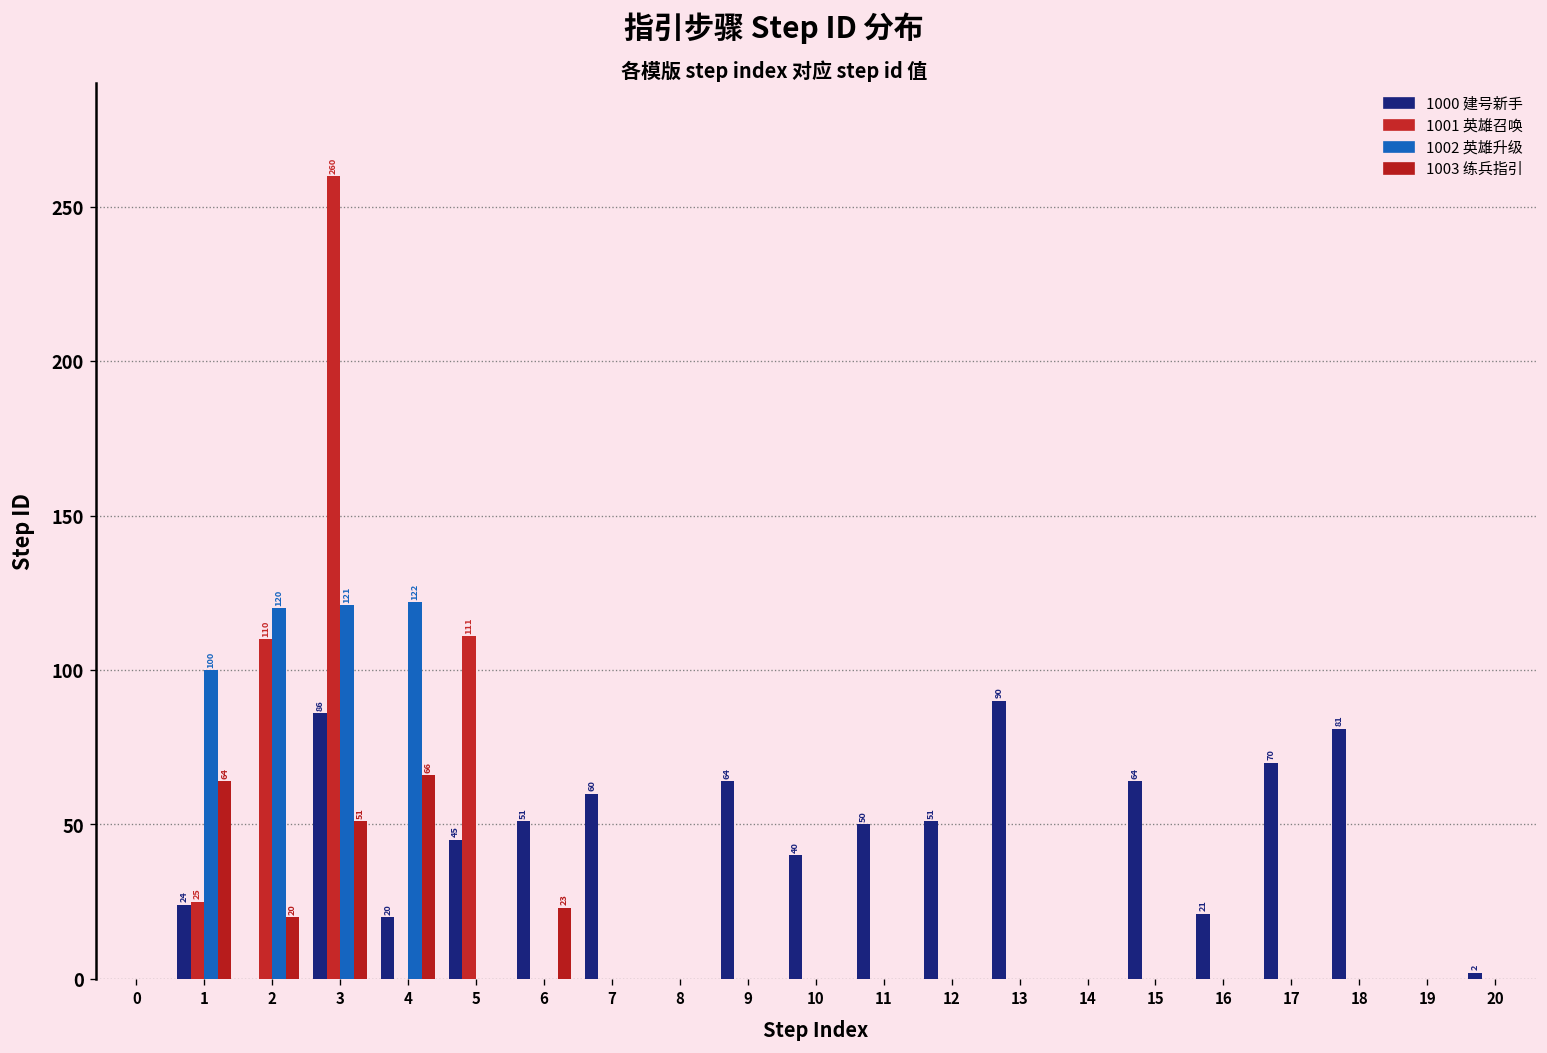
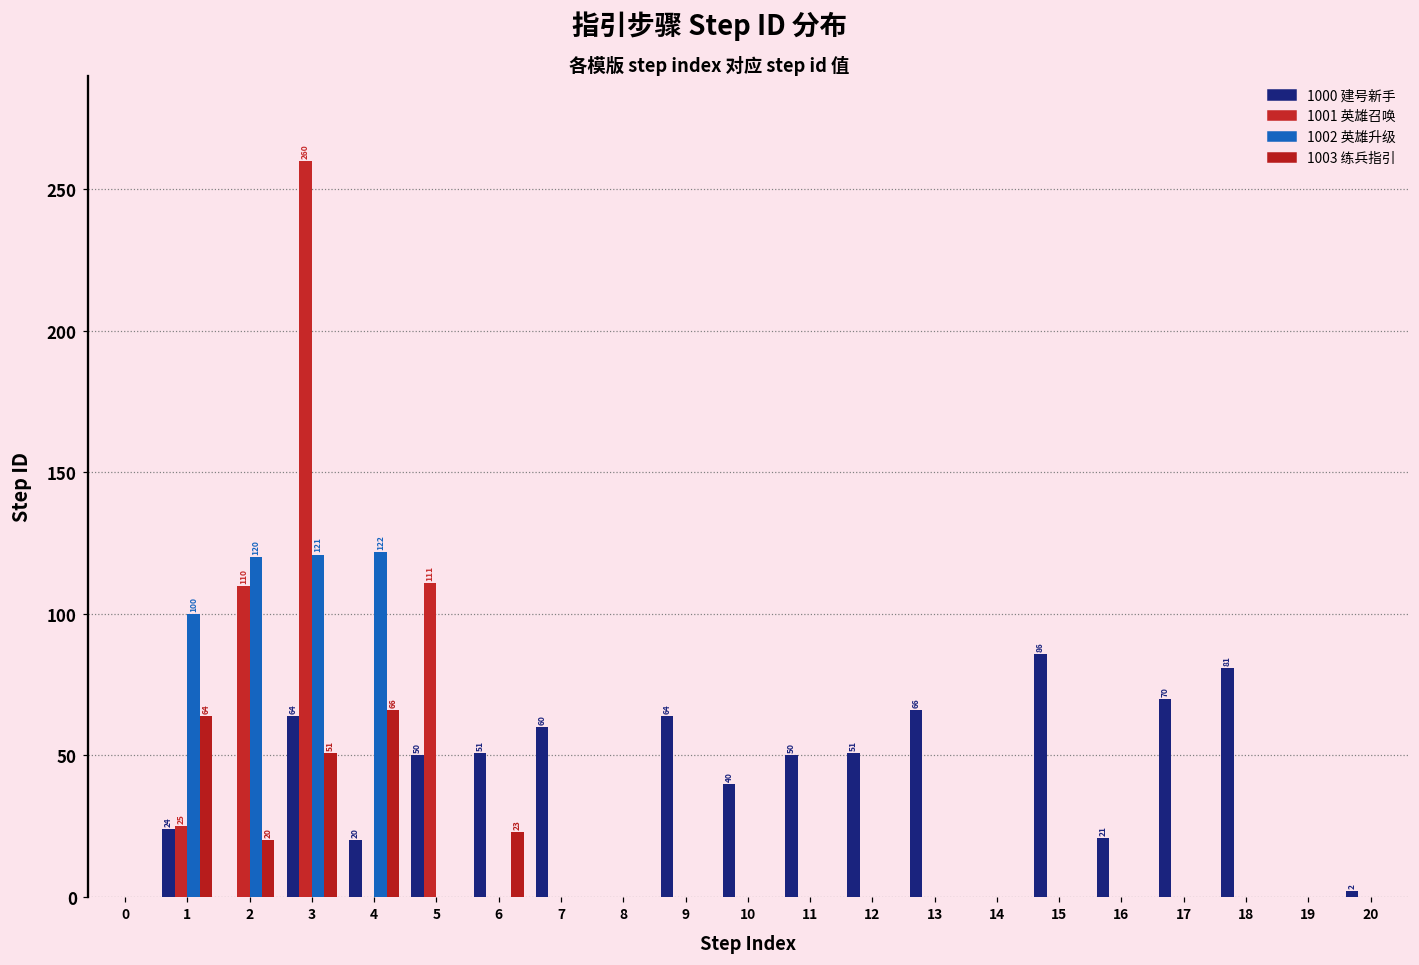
  {
    "1000 建号新手": {
      "1": 24,
-     "3": 86,
+     "3": 64,
      "4": 20,
-     "5": 45,
+     "5": 50,
      "6": 51,
      "7": 60,
      "9": 64,
      "10": 40,
      "11": 50,
      "12": 51,
-     "13": 90,
-     "15": 64,
+     "13": 66,
+     "15": 86,
      "16": 21,
      "17": 70,
      "18": 81,
      "20": 2
    },
    "1002 英雄升级": {
      "1": 100,
      "2": 120,
      "3": 121,
      "4": 122
    }
  }
